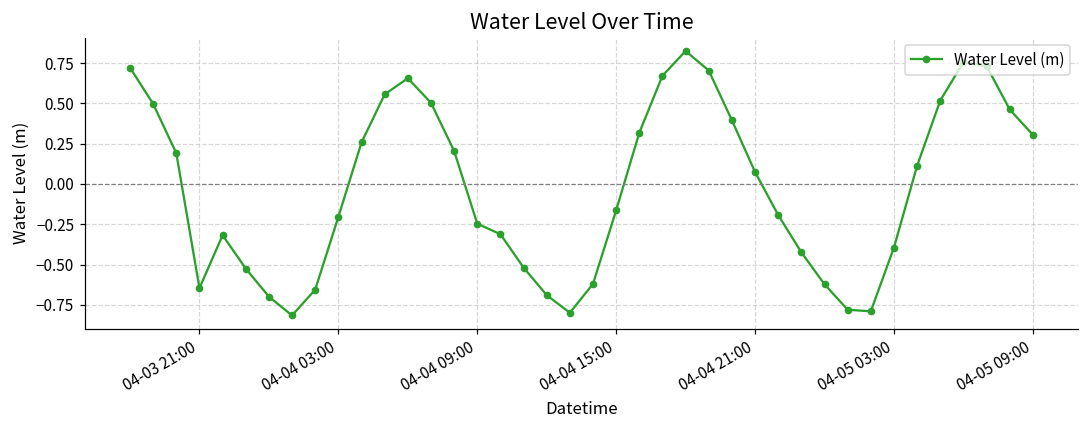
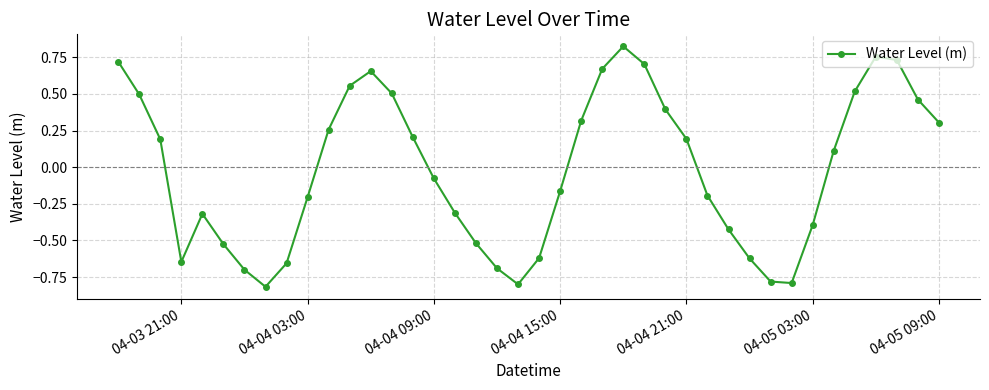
  {
    "04-03 21:00": -0.65,
    "04-04 03:00": -0.20,
-   "04-04 09:00": -0.25,
+   "04-04 09:00": -0.08,
    "04-04 15:00": -0.16,
-   "04-04 21:00": 0.07,
+   "04-04 21:00": 0.19,
    "04-05 03:00": -0.39,
    "04-05 09:00": 0.30
  }
